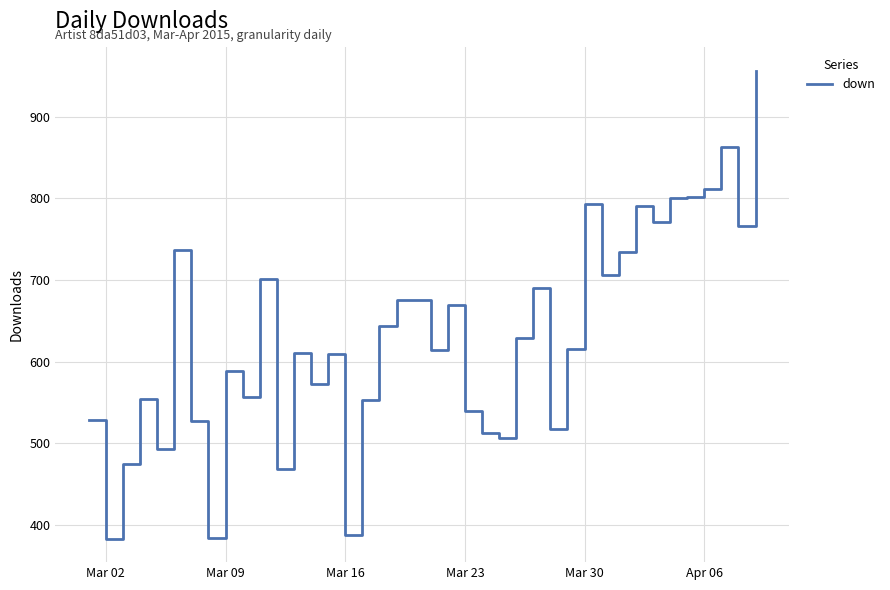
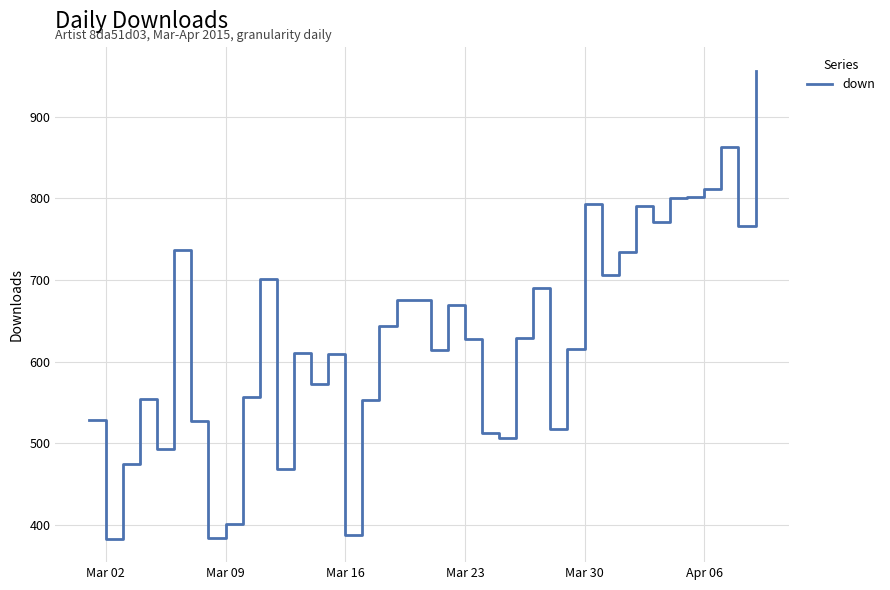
  {
    "Mar 02": 380,
-   "Mar 09": 590,
+   "Mar 09": 400,
    "Mar 16": 390,
-   "Mar 23": 540,
+   "Mar 23": 630,
    "Mar 30": 790,
    "Apr 06": 810
  }
